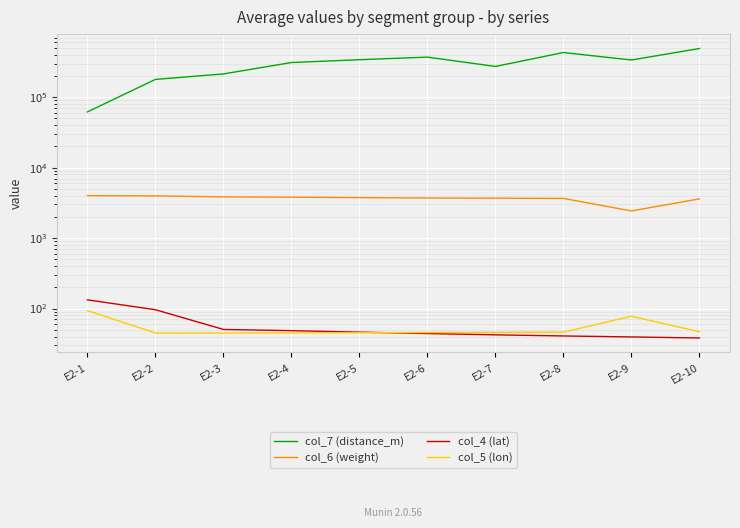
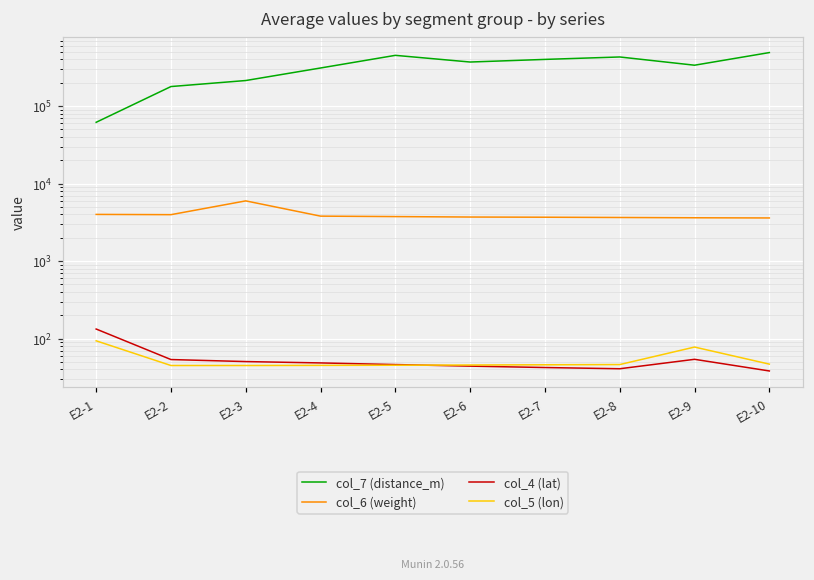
  {
    "col_7 (distance_m)": {
      "E2-1": 60000,
      "E2-2": 180000,
      "E2-3": 210000,
      "E2-4": 300000,
-     "E2-5": 300000,
+     "E2-5": 500000,
      "E2-6": 400000,
-     "E2-7": 270000,
+     "E2-7": 400000,
      "E2-8": 400000,
      "E2-9": 300000,
      "E2-10": 500000
    },
    "col_6 (weight)": {
      "E2-1": 4000,
      "E2-2": 4000,
-     "E2-3": 4000,
+     "E2-3": 6000,
      "E2-4": 4000,
      "E2-5": 4000,
      "E2-6": 4000,
      "E2-7": 4000,
      "E2-8": 4000,
-     "E2-9": 2400,
+     "E2-9": 4000,
      "E2-10": 4000
    },
    "col_4 (lat)": {
      "E2-1": 130,
-     "E2-2": 100,
+     "E2-2": 50,
      "E2-3": 50,
      "E2-8": 40,
-     "E2-9": 40,
+     "E2-9": 50,
      "E2-10": 40
    },
    "col_5 (lon)": {
      "E2-1": 90,
      "E2-2": 40,
      "E2-3": 40,
      "E2-8": 50,
      "E2-9": 80,
      "E2-10": 50
    }
  }
